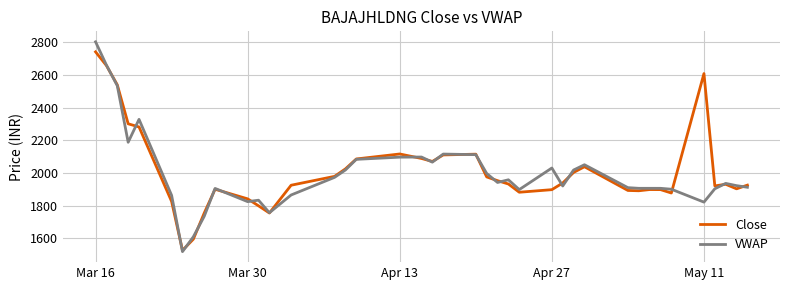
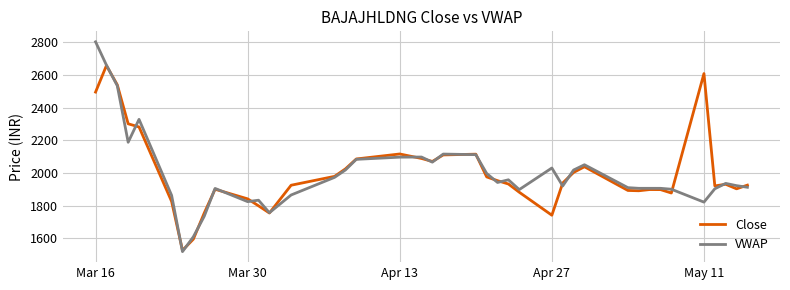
  {
    "Close": {
-     "Mar 16": 2740,
+     "Mar 16": 2490,
      "Mar 30": 1840,
      "Apr 13": 2120,
-     "Apr 27": 1900,
+     "Apr 27": 1740,
      "May 11": 2610
    },
    "VWAP": {
      "Mar 16": 2800,
      "Mar 30": 1820,
      "Apr 13": 2100,
      "Apr 27": 2030,
      "May 11": 1820
    }
  }
